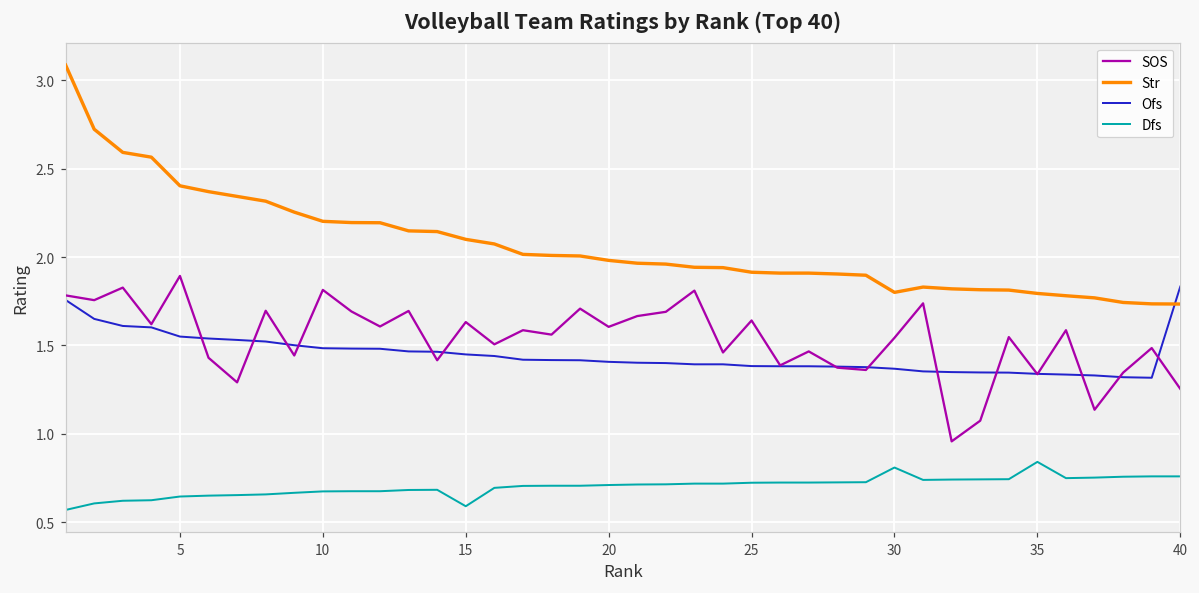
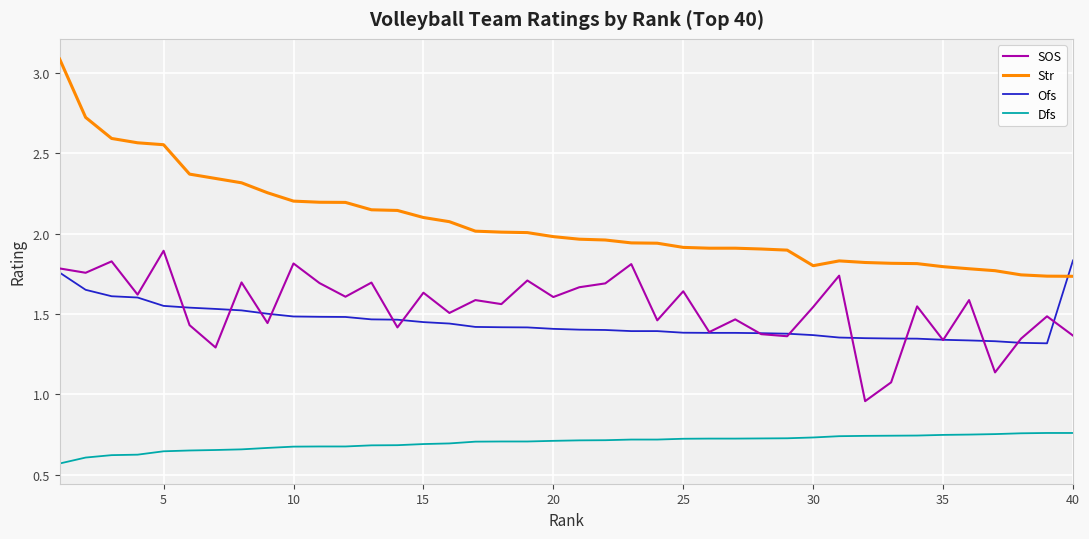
  {
    "SOS": {
      "5": 1.89,
      "10": 1.81,
      "15": 1.63,
      "20": 1.61,
      "25": 1.64,
      "30": 1.54,
-     "40": 1.25
+     "40": 1.37
    },
    "Str": {
-     "5": 2.40,
+     "5": 2.55,
      "10": 2.20,
      "15": 2.10,
      "20": 1.98,
      "25": 1.91,
      "30": 1.80,
      "35": 1.79,
      "40": 1.73
    },
    "Ofs": {
      "5": 1.55,
      "10": 1.48,
      "15": 1.45,
      "20": 1.41,
      "25": 1.38,
      "30": 1.37,
      "40": 1.83
    },
    "Dfs": {
      "5": 0.65,
      "10": 0.67,
-     "15": 0.59,
+     "15": 0.69,
      "20": 0.71,
      "25": 0.72,
-     "30": 0.81,
-     "35": 0.84,
+     "30": 0.73,
+     "35": 0.75,
      "40": 0.76
    }
  }
